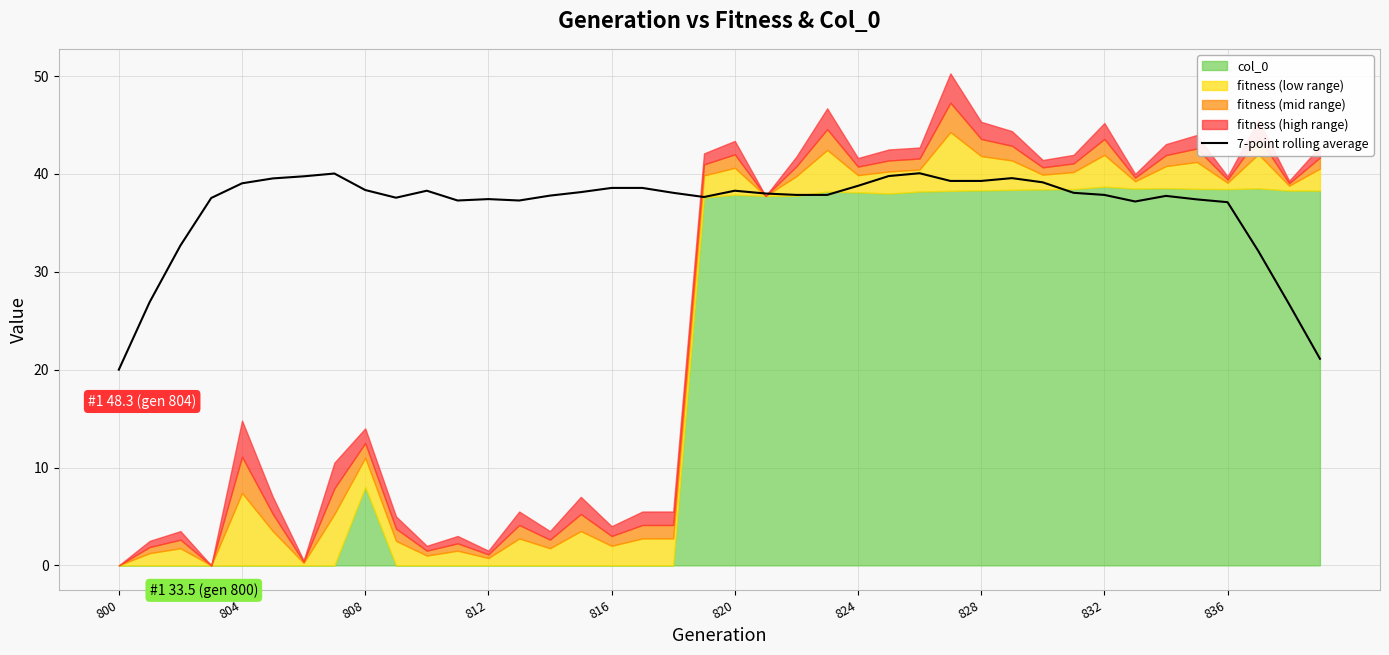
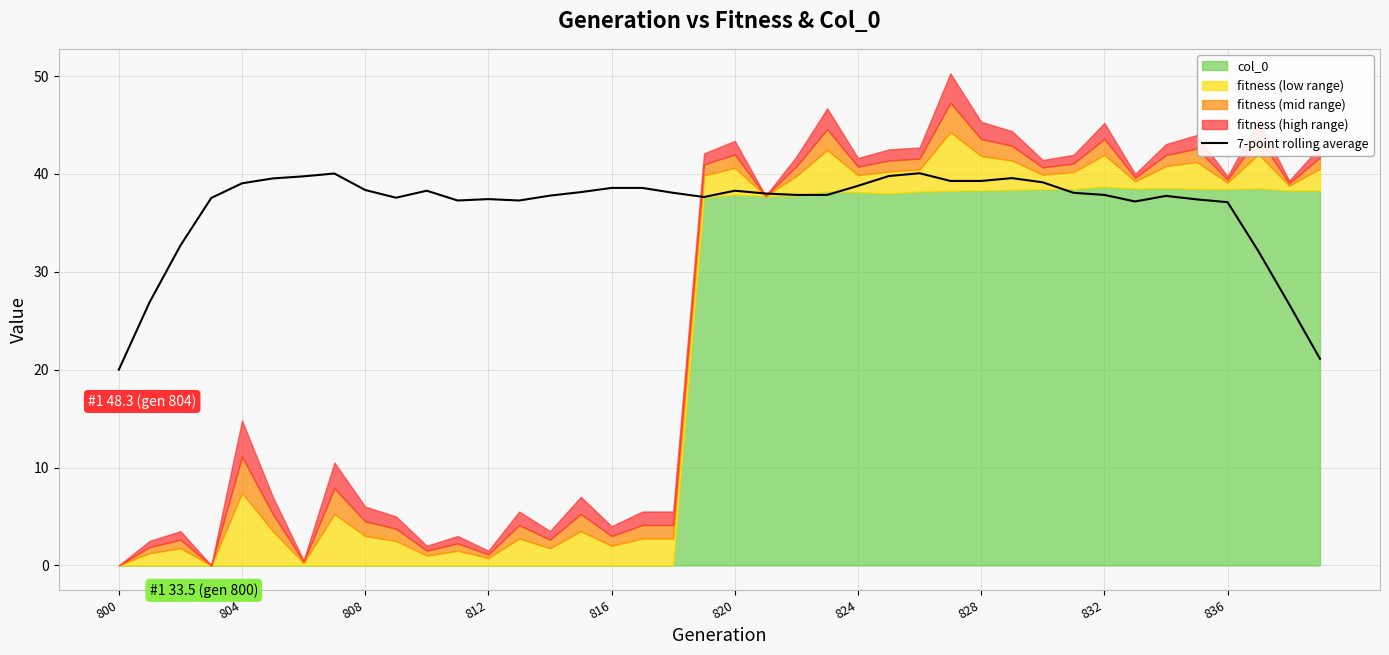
  {
    "7-point rolling average": {
      "804": 39,
      "808": 38,
      "812": 37,
      "816": 39,
      "820": 38,
      "824": 39,
      "828": 39,
      "832": 38,
      "836": 37
    },
    "col_0": {
-     "808": 8,
+     "808": 0,
      "812": 0,
      "816": 0,
      "820": 38,
      "824": 38,
      "828": 38,
      "832": 39,
      "836": 38
    },
    "fitness (low range)": {
      "804": 7,
      "808": 3,
      "812": 1,
      "816": 2,
      "820": 3,
      "824": 2,
      "828": 4,
      "832": 3,
      "836": 1
    },
    "fitness (mid range)": {
      "804": 4,
      "808": 2,
      "812": 0,
      "816": 1,
      "820": 1,
      "824": 1,
      "828": 2,
      "832": 2,
      "836": 0
    },
    "fitness (high range)": {
      "804": 4,
      "808": 2,
      "812": 0,
      "816": 1,
      "820": 1,
      "824": 1,
      "828": 2,
      "832": 2,
      "836": 0
    }
  }
